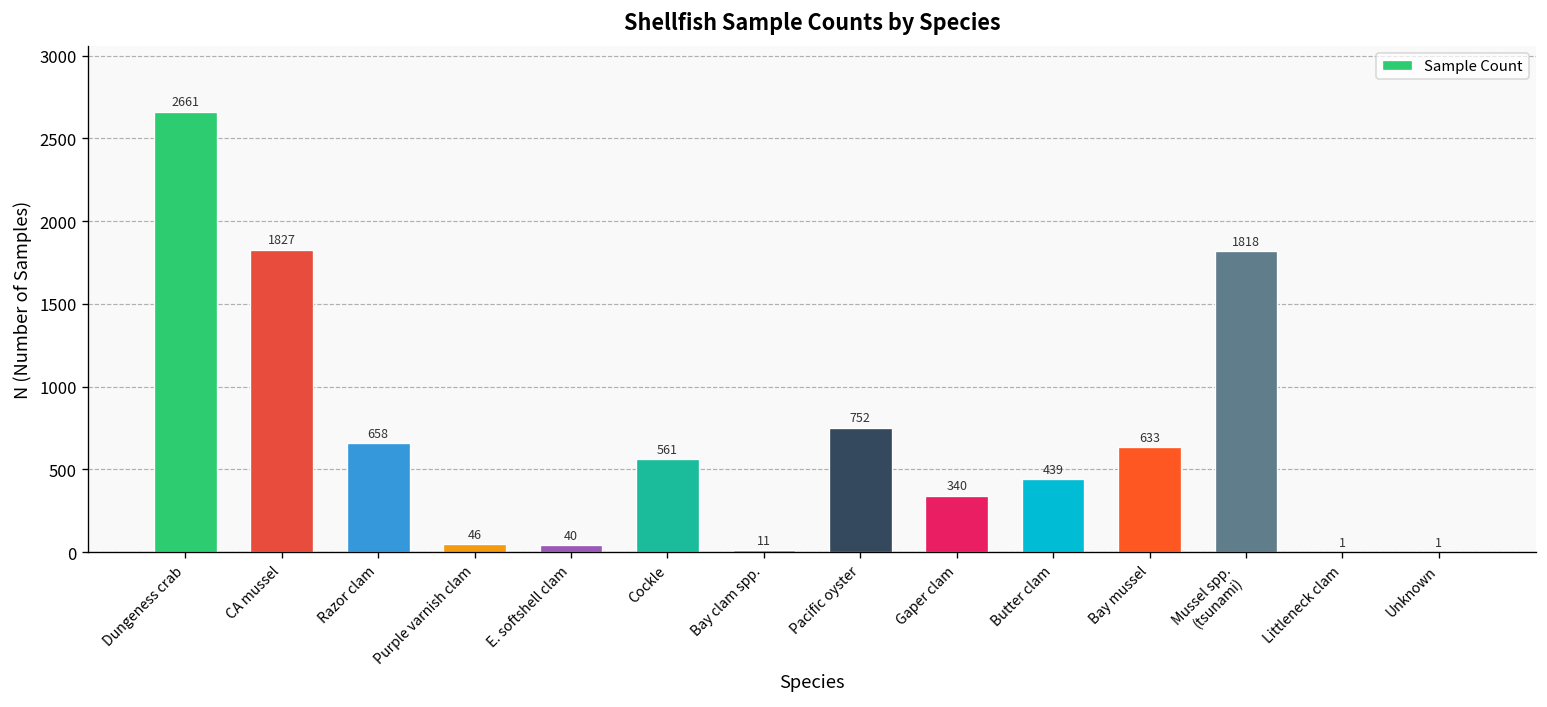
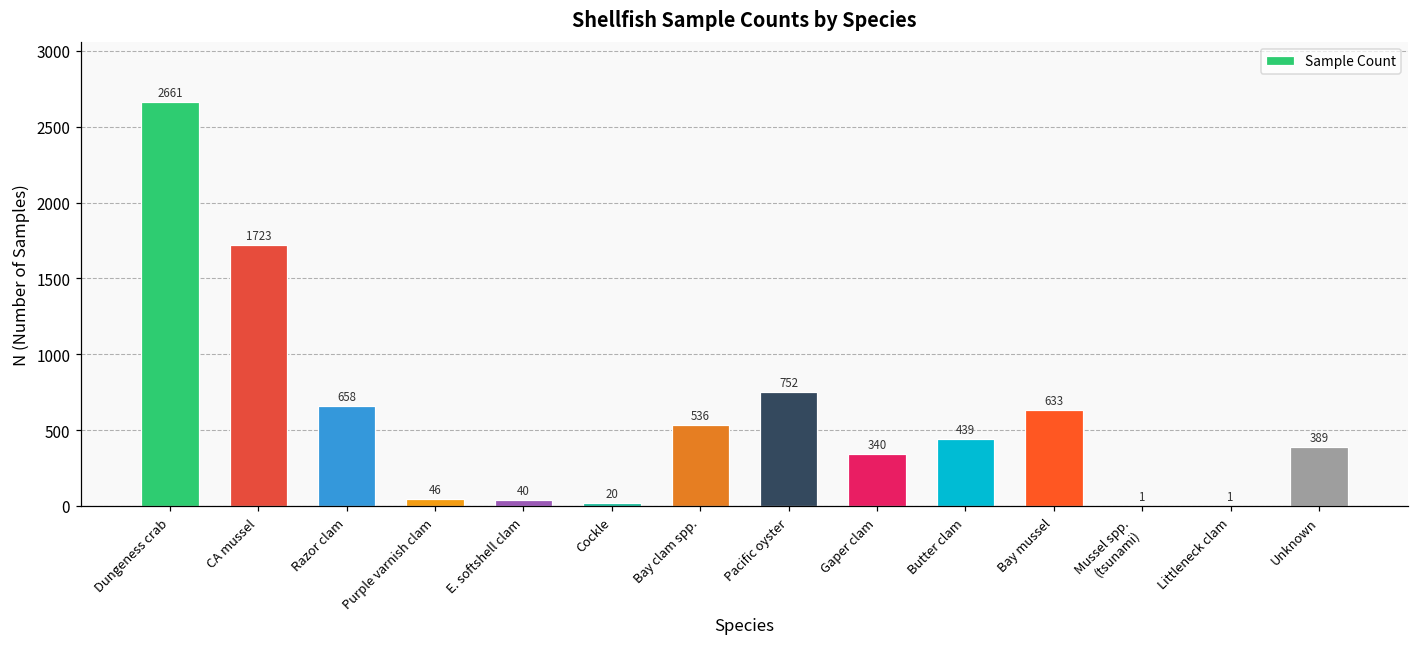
  {
    "Dungeness crab": 2661,
-   "CA mussel": 1827,
+   "CA mussel": 1723,
    "Razor clam": 658,
    "Purple varnish clam": 46,
    "E. softshell clam": 40,
-   "Cockle": 561,
-   "Bay clam spp.": 11,
+   "Cockle": 20,
+   "Bay clam spp.": 536,
    "Pacific oyster": 752,
    "Gaper clam": 340,
    "Butter clam": 439,
    "Bay mussel": 633,
-   "Mussel spp. (tsunami)": 1818,
+   "Mussel spp. (tsunami)": 1,
    "Littleneck clam": 1,
-   "Unknown": 1
+   "Unknown": 389
  }
